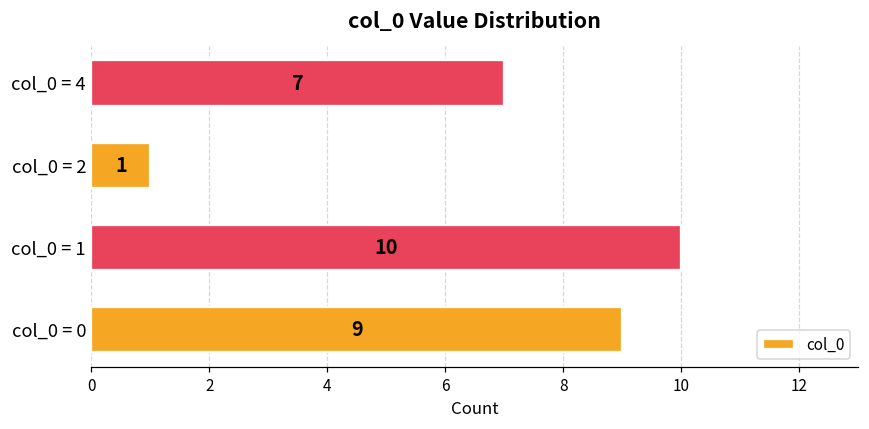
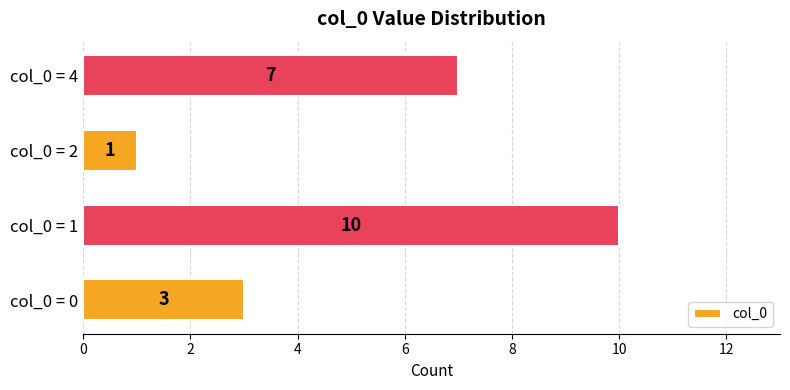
  {
    "col_0 = 4": 7,
    "col_0 = 2": 1,
    "col_0 = 1": 10,
-   "col_0 = 0": 9
+   "col_0 = 0": 3
  }
